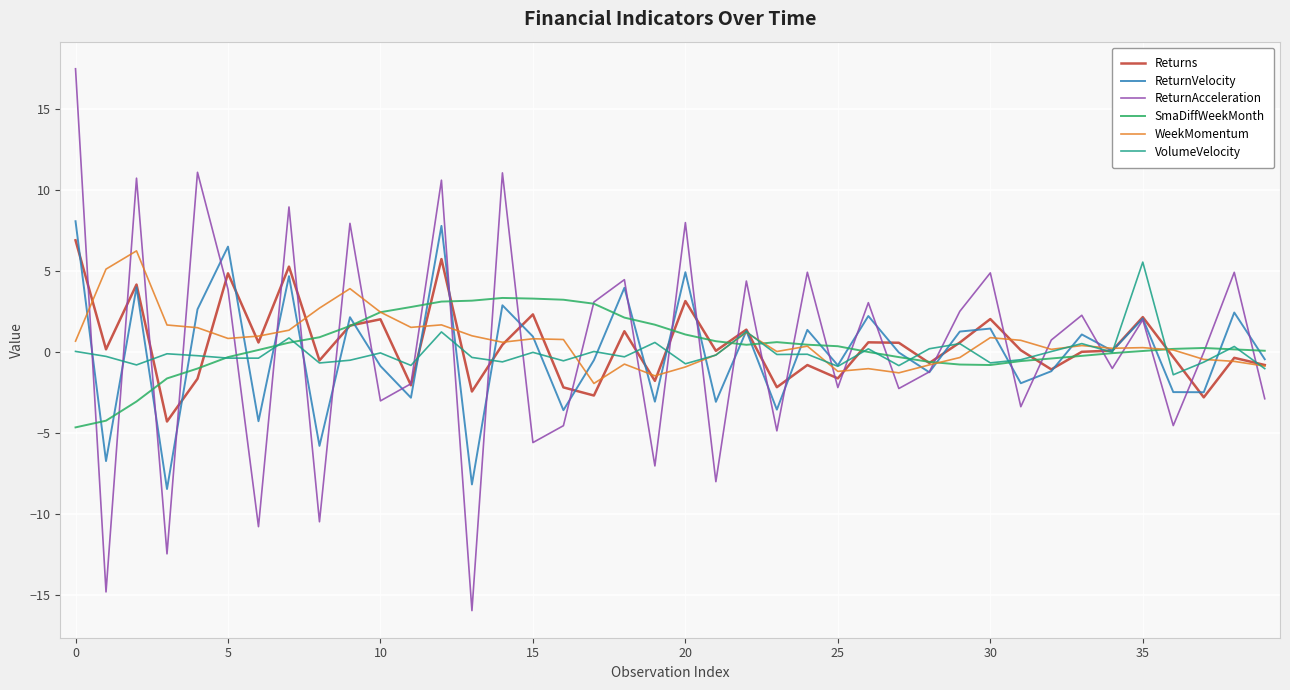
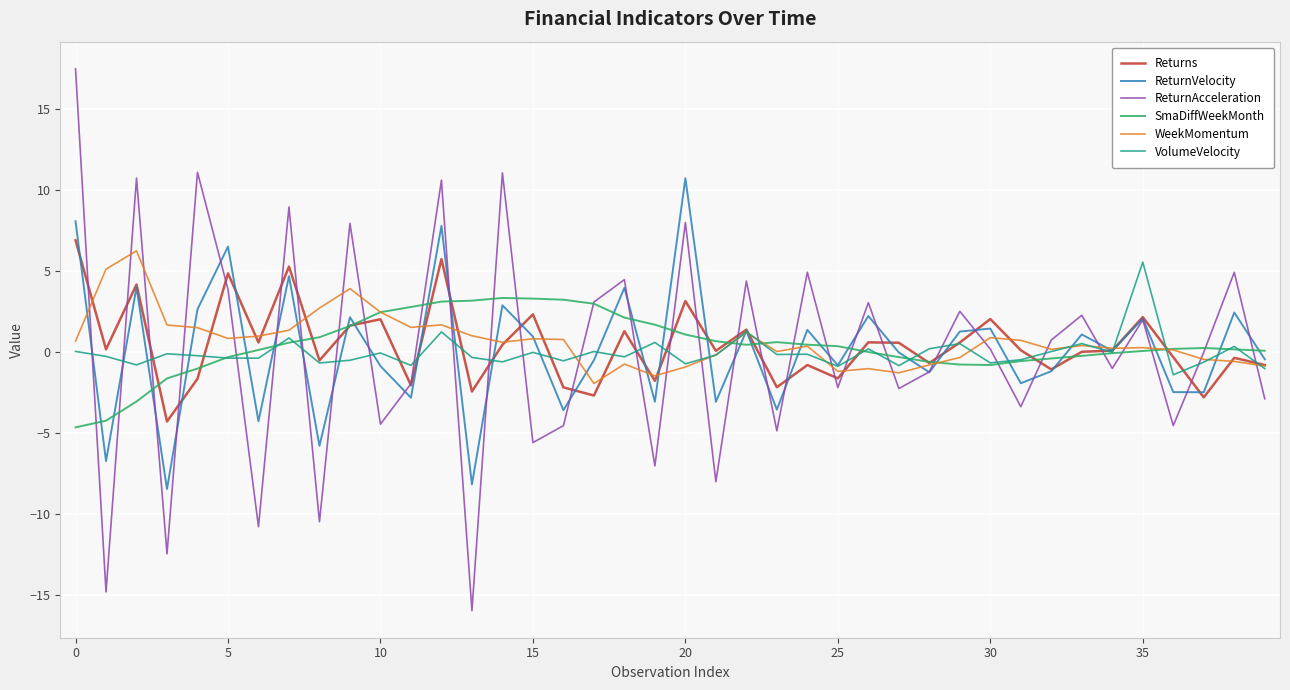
  {
    "Returns": {
      "0": 6.9,
      "5": 4.9,
      "10": 2.0,
      "15": 2.3,
      "20": 3.1,
      "25": -1.6,
      "30": 2.0
    },
    "ReturnVelocity": {
      "0": 8.1,
      "5": 6.5,
      "10": -0.9,
-     "20": 4.9,
+     "20": 10.7,
      "30": 1.4
    },
    "ReturnAcceleration": {
      "0": 17.5,
      "5": 3.9,
-     "10": -3.0,
+     "10": -4.5,
      "15": -5.6,
      "20": 8.0,
      "25": -2.2,
-     "30": 4.9
+     "30": 0.2
    },
    "WeekMomentum": {
      "0": 0.7,
      "5": 0.8,
      "20": -0.9,
      "25": -1.2,
      "30": 0.9,
      "35": 0.3
    }
  }
